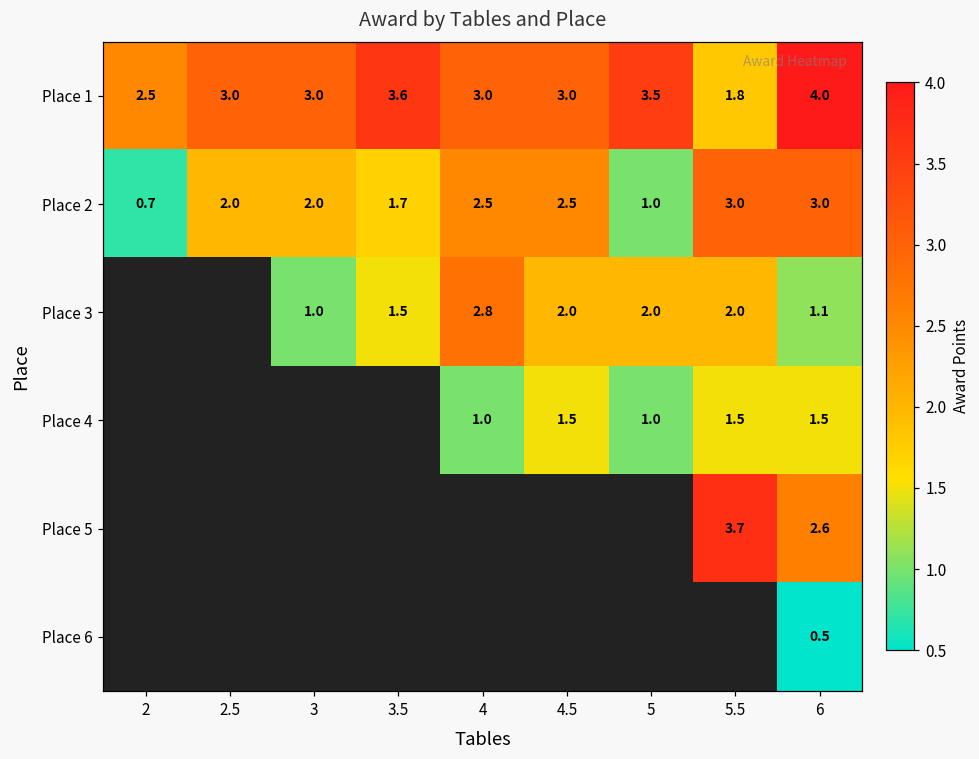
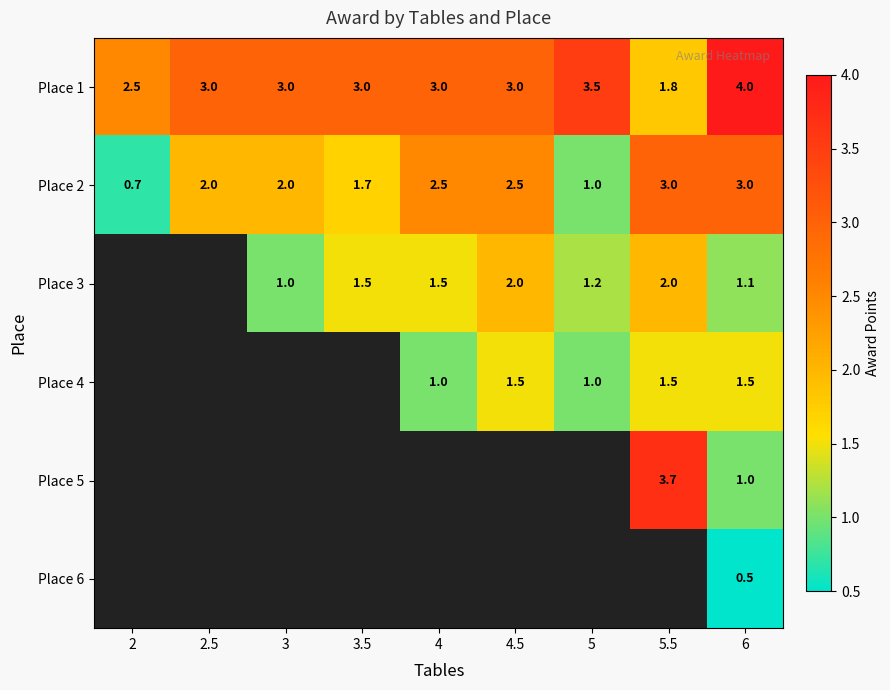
  {
    "Place 1": {
      "2": 2.5,
      "2.5": 3.0,
      "3": 3.0,
-     "3.5": 3.6,
+     "3.5": 3.0,
      "4": 3.0,
      "4.5": 3.0,
      "5": 3.5,
      "5.5": 1.8
    },
    "Place 2": {
      "2": 0.7,
      "2.5": 2.0,
      "3": 2.0,
      "3.5": 1.7,
      "4": 2.5,
      "4.5": 2.5,
      "5": 1.0,
      "5.5": 3.0,
      "6": 3.0
    },
    "Place 3": {
      "3": 1.0,
      "3.5": 1.5,
-     "4": 2.8,
+     "4": 1.5,
      "4.5": 2.0,
-     "5": 2.0,
+     "5": 1.2,
      "5.5": 2.0,
      "6": 1.1
    },
    "Place 4": {
      "4": 1.0,
      "4.5": 1.5,
      "5": 1.0,
      "5.5": 1.5,
      "6": 1.5
    },
    "Place 5": {
      "5.5": 3.7,
-     "6": 2.6
+     "6": 1.0
    },
    "Place 6": {
      "6": 0.5
    }
  }
